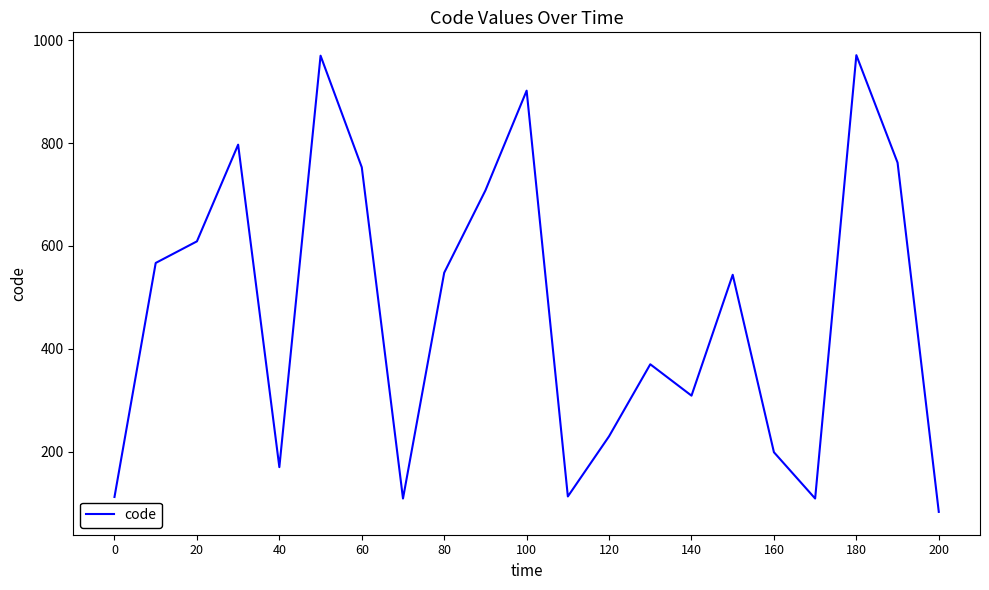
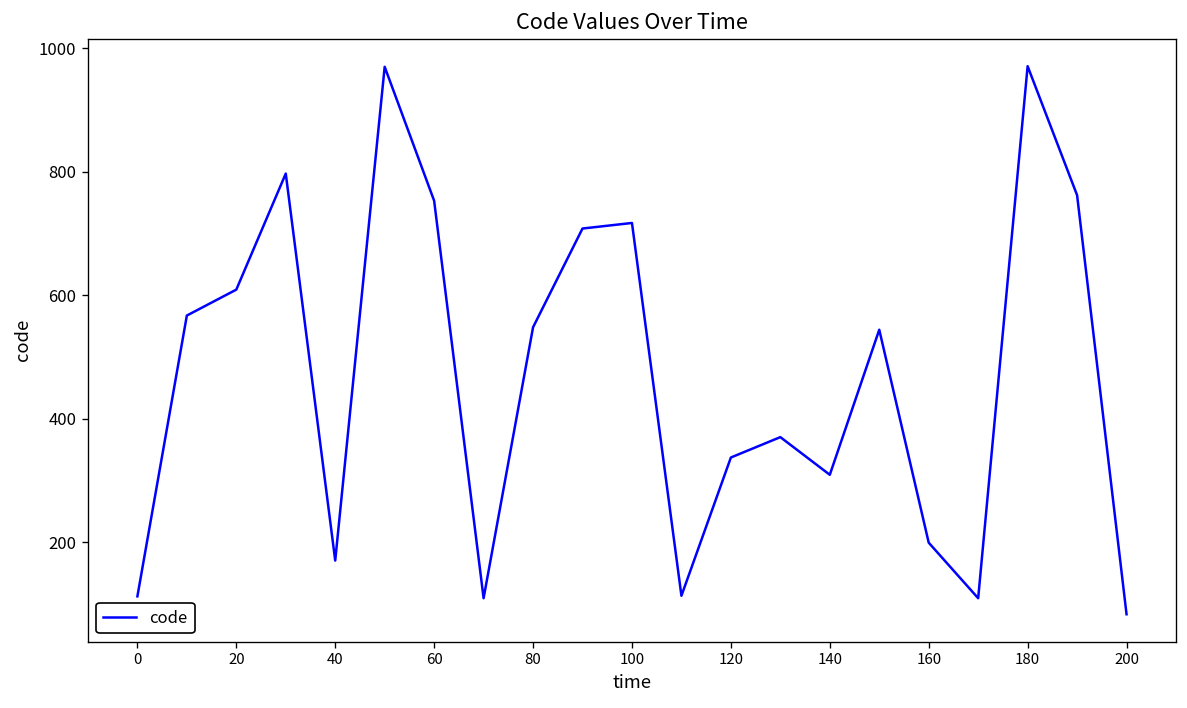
  {
    "0": 110,
    "20": 610,
    "40": 170,
    "60": 750,
    "80": 550,
-   "100": 900,
-   "120": 230,
+   "100": 720,
+   "120": 340,
    "140": 310,
    "160": 200,
    "180": 970,
    "200": 80
  }
